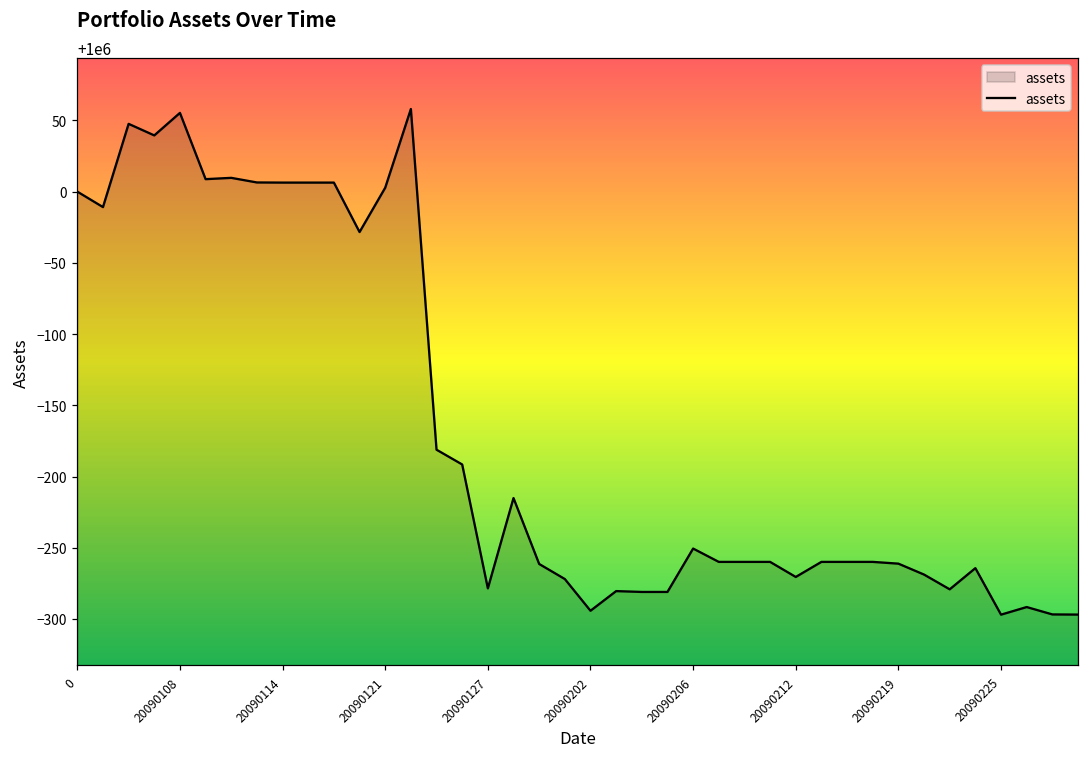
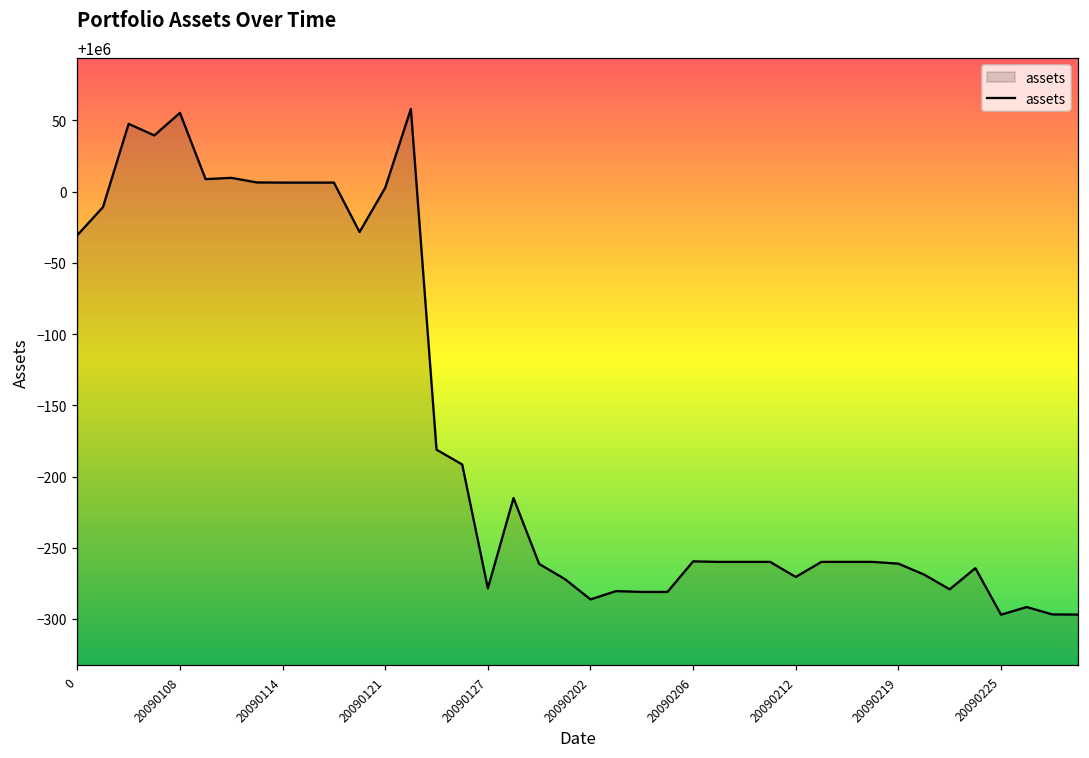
  {
-   "0": 1000000,
+   "0": 999969,
    "20090108": 1000055,
    "20090114": 1000006,
    "20090121": 1000003,
    "20090127": 999721,
-   "20090202": 999706,
-   "20090206": 999749,
+   "20090202": 999714,
+   "20090206": 999740,
    "20090212": 999729,
    "20090219": 999739,
    "20090225": 999703
  }
